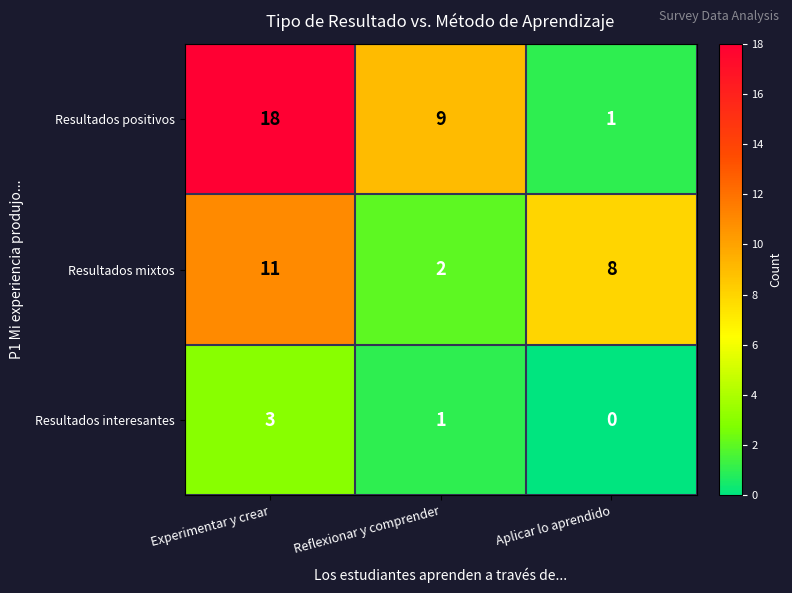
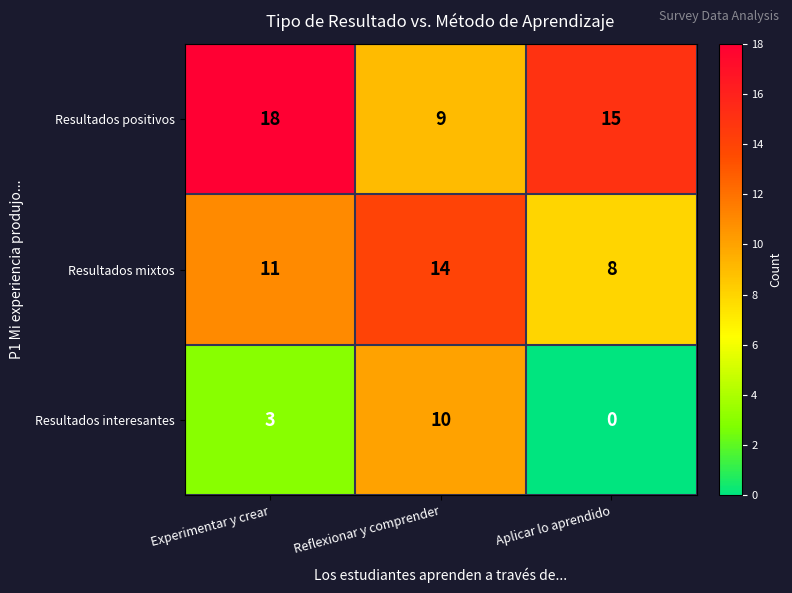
  {
    "Resultados positivos": {
      "Experimentar y crear": 18,
      "Reflexionar y comprender": 9,
-     "Aplicar lo aprendido": 1
+     "Aplicar lo aprendido": 15
    },
    "Resultados mixtos": {
      "Experimentar y crear": 11,
-     "Reflexionar y comprender": 2,
+     "Reflexionar y comprender": 14,
      "Aplicar lo aprendido": 8
    },
    "Resultados interesantes": {
      "Experimentar y crear": 3,
-     "Reflexionar y comprender": 1,
+     "Reflexionar y comprender": 10,
      "Aplicar lo aprendido": 0
    }
  }
